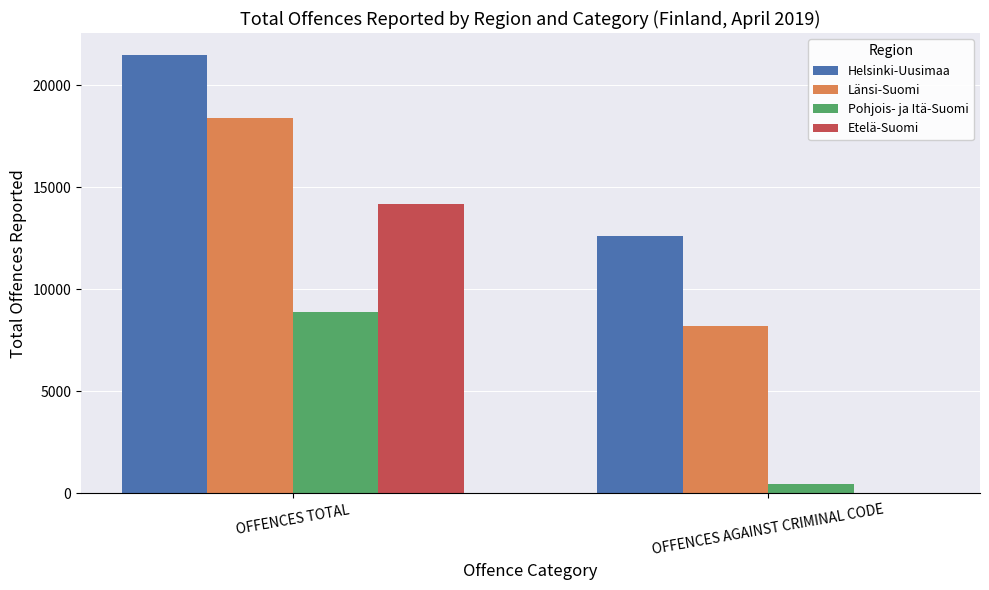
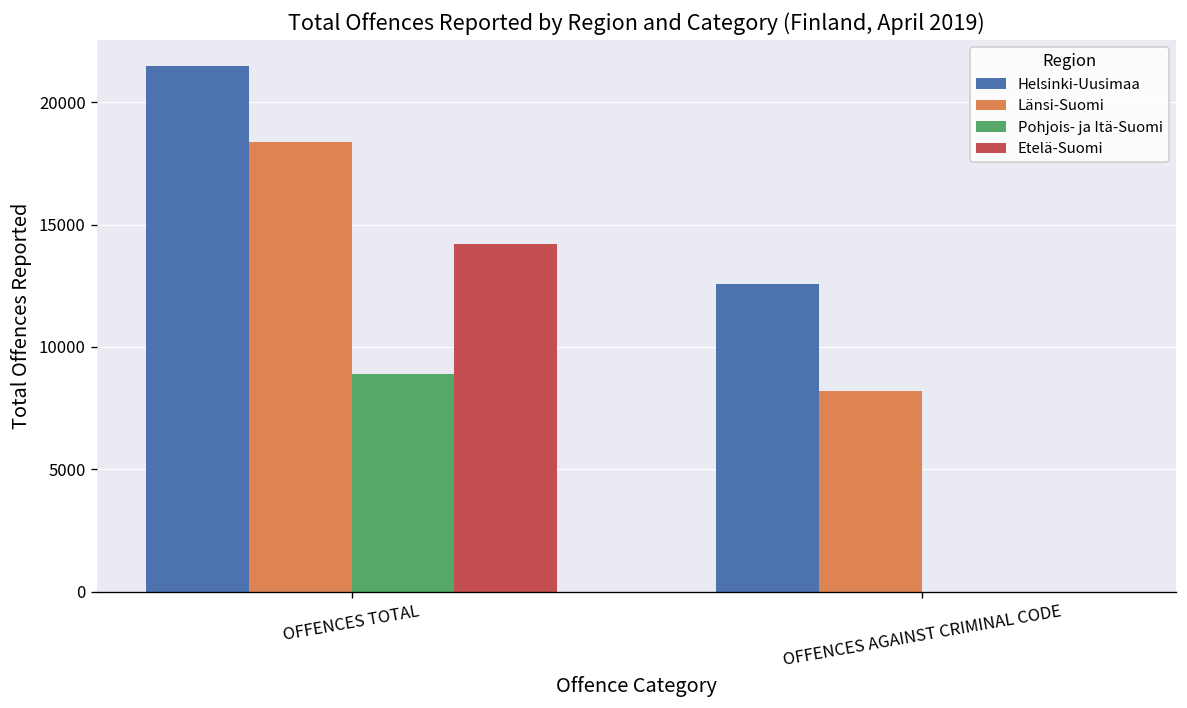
  {
    "Helsinki-Uusimaa": {
      "OFFENCES TOTAL": 21500,
      "OFFENCES AGAINST CRIMINAL CODE": 12600
    },
    "Pohjois- ja Itä-Suomi": {
      "OFFENCES TOTAL": 8900,
-     "OFFENCES AGAINST CRIMINAL CODE": 400
+     "OFFENCES AGAINST CRIMINAL CODE": 0
    }
  }
